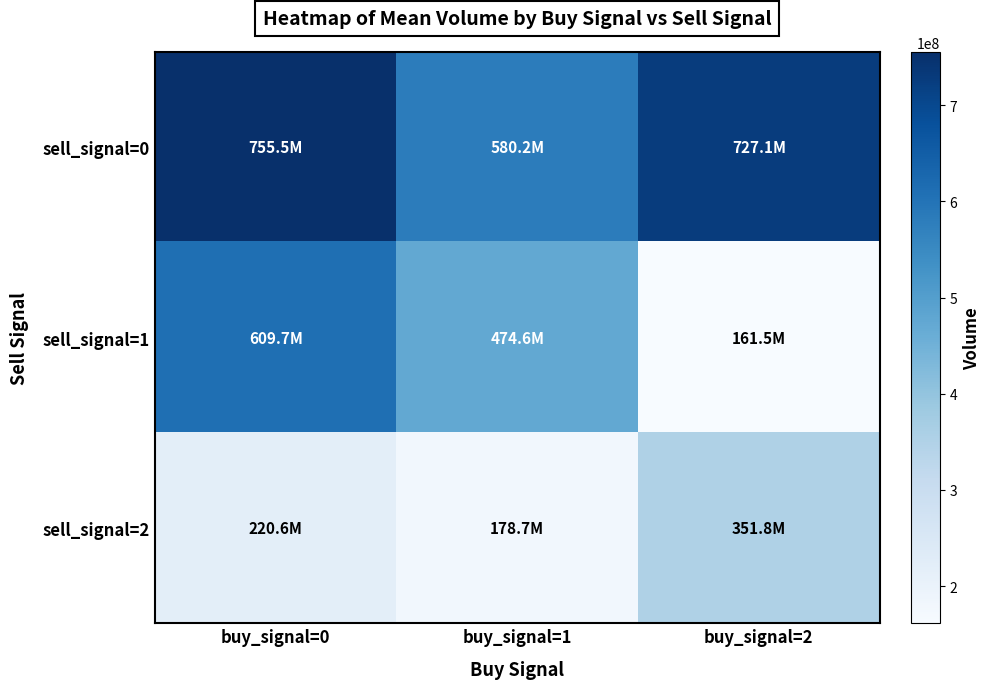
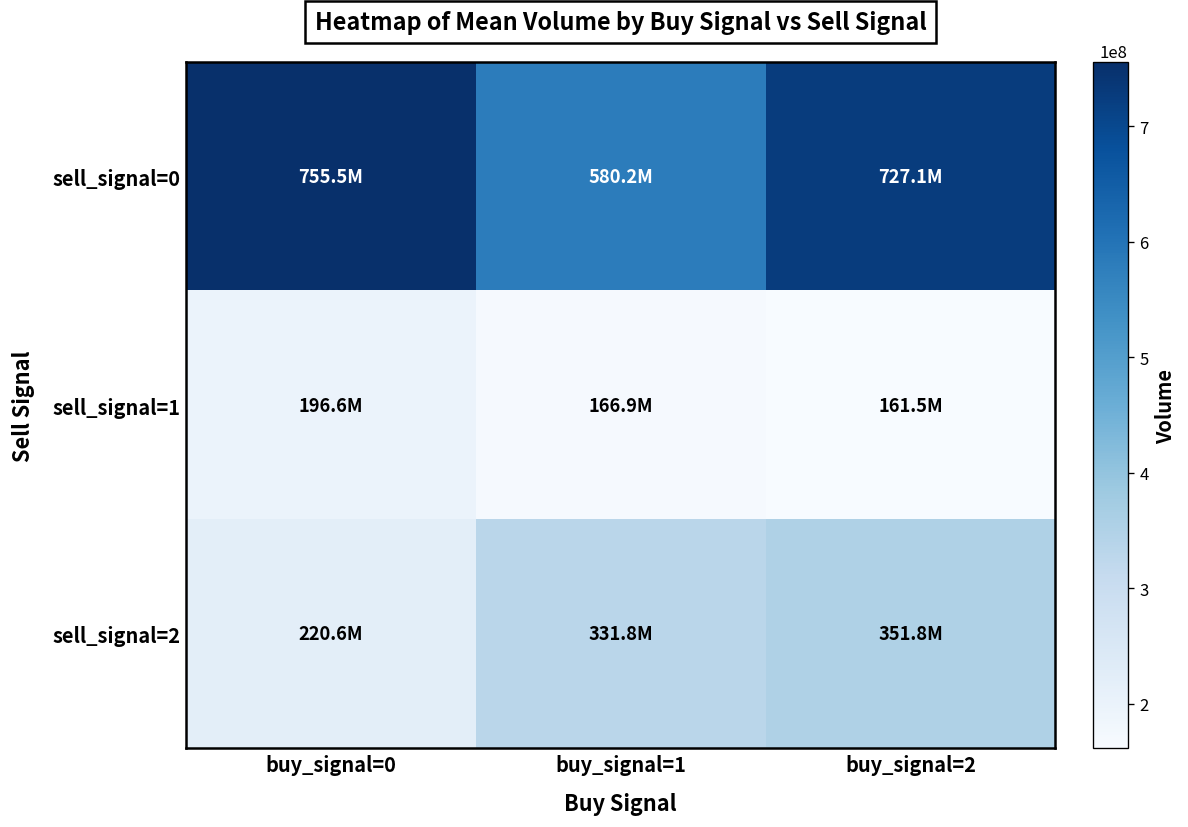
  {
    "sell_signal=0": {
      "buy_signal=0": "755.5M",
      "buy_signal=1": "580.2M",
      "buy_signal=2": "727.1M"
    },
    "sell_signal=1": {
-     "buy_signal=0": "609.7M",
-     "buy_signal=1": "474.6M",
+     "buy_signal=0": "196.6M",
+     "buy_signal=1": "166.9M",
      "buy_signal=2": "161.5M"
    },
    "sell_signal=2": {
      "buy_signal=0": "220.6M",
-     "buy_signal=1": "178.7M",
+     "buy_signal=1": "331.8M",
      "buy_signal=2": "351.8M"
    }
  }
